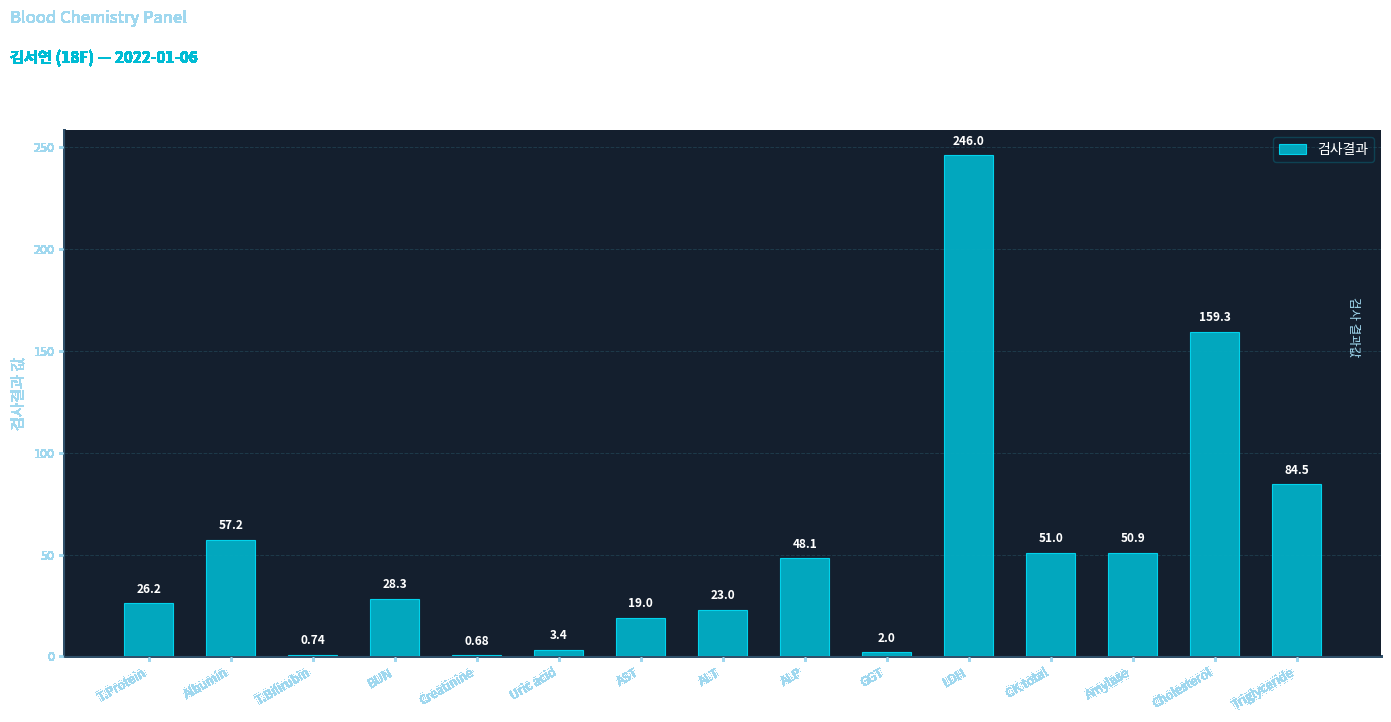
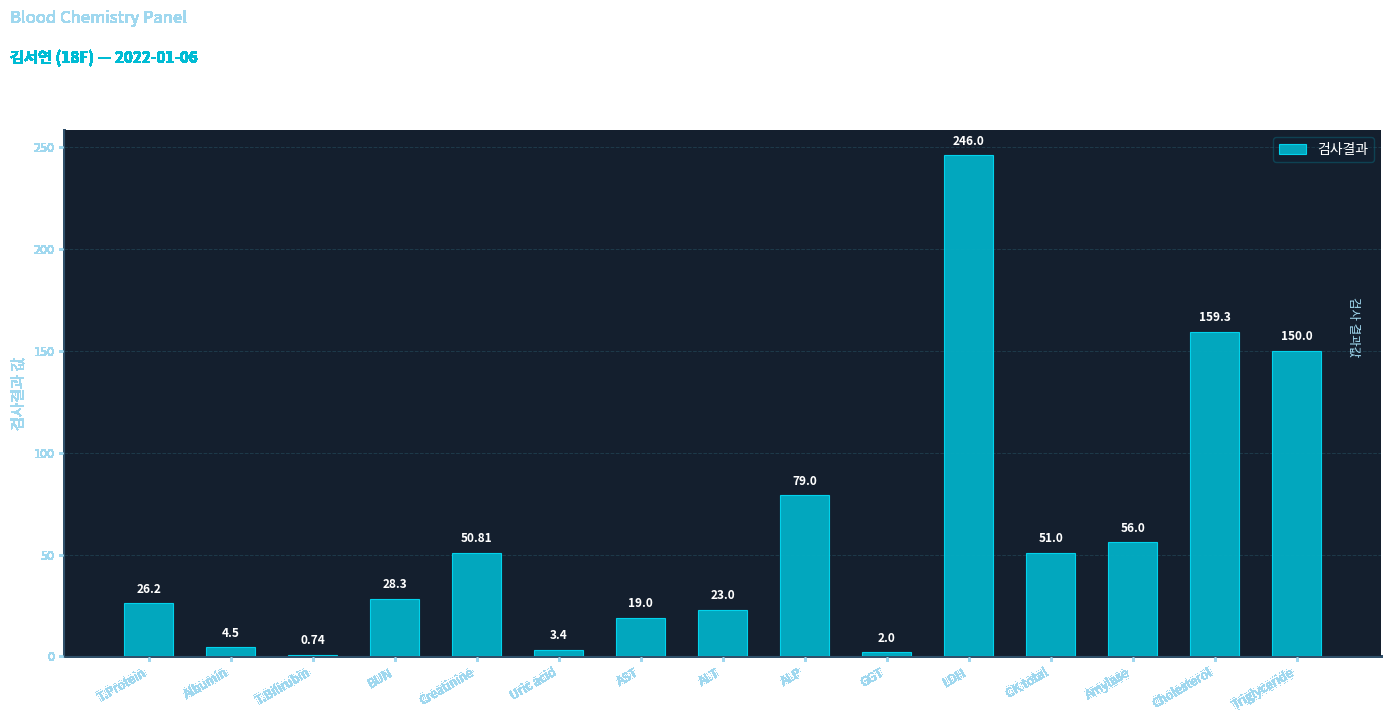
  {
    "T.Protein": 26.2,
-   "Albumin": 57.2,
+   "Albumin": 4.5,
    "T.Bilirubin": 0.74,
    "BUN": 28.3,
-   "Creatinine": 0.68,
+   "Creatinine": 50.81,
    "Uric acid": 3.4,
    "AST": 19.0,
    "ALT": 23.0,
-   "ALP": 48.1,
+   "ALP": 79.0,
    "GGT": 2.0,
    "LDH": 246.0,
    "CK total": 51.0,
-   "Amylase": 50.9,
+   "Amylase": 56.0,
    "Cholesterol": 159.3,
-   "Triglyceride": 84.5
+   "Triglyceride": 150.0
  }
